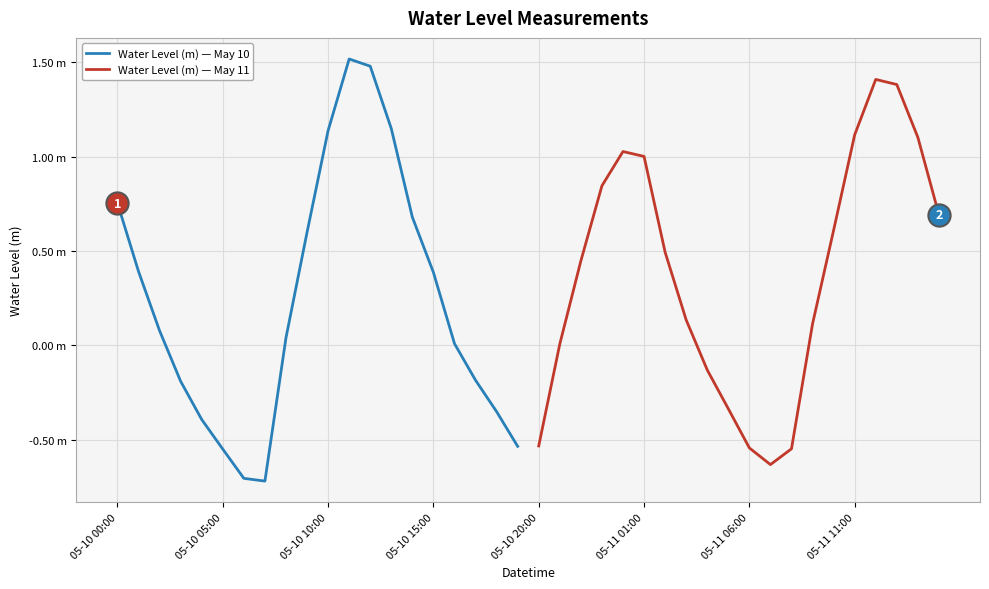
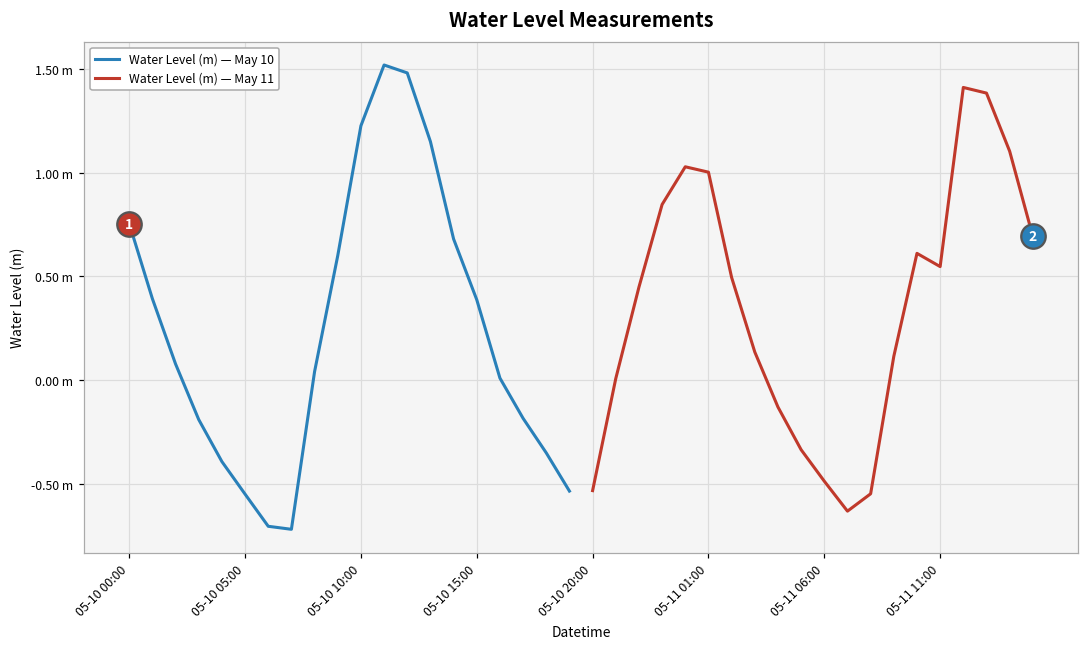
  {
    "Water Level (m) — May 10": {
      "05-10 05:00": "-0.55 m",
-     "05-10 10:00": "1.14 m",
+     "05-10 10:00": "1.23 m",
      "05-10 15:00": "0.39 m"
    },
    "Water Level (m) — May 11": {
      "05-10 20:00": "-0.53 m",
      "05-11 01:00": "1.00 m",
-     "05-11 06:00": "-0.54 m",
-     "05-11 11:00": "1.12 m"
+     "05-11 06:00": "-0.49 m",
+     "05-11 11:00": "0.55 m"
    }
  }
